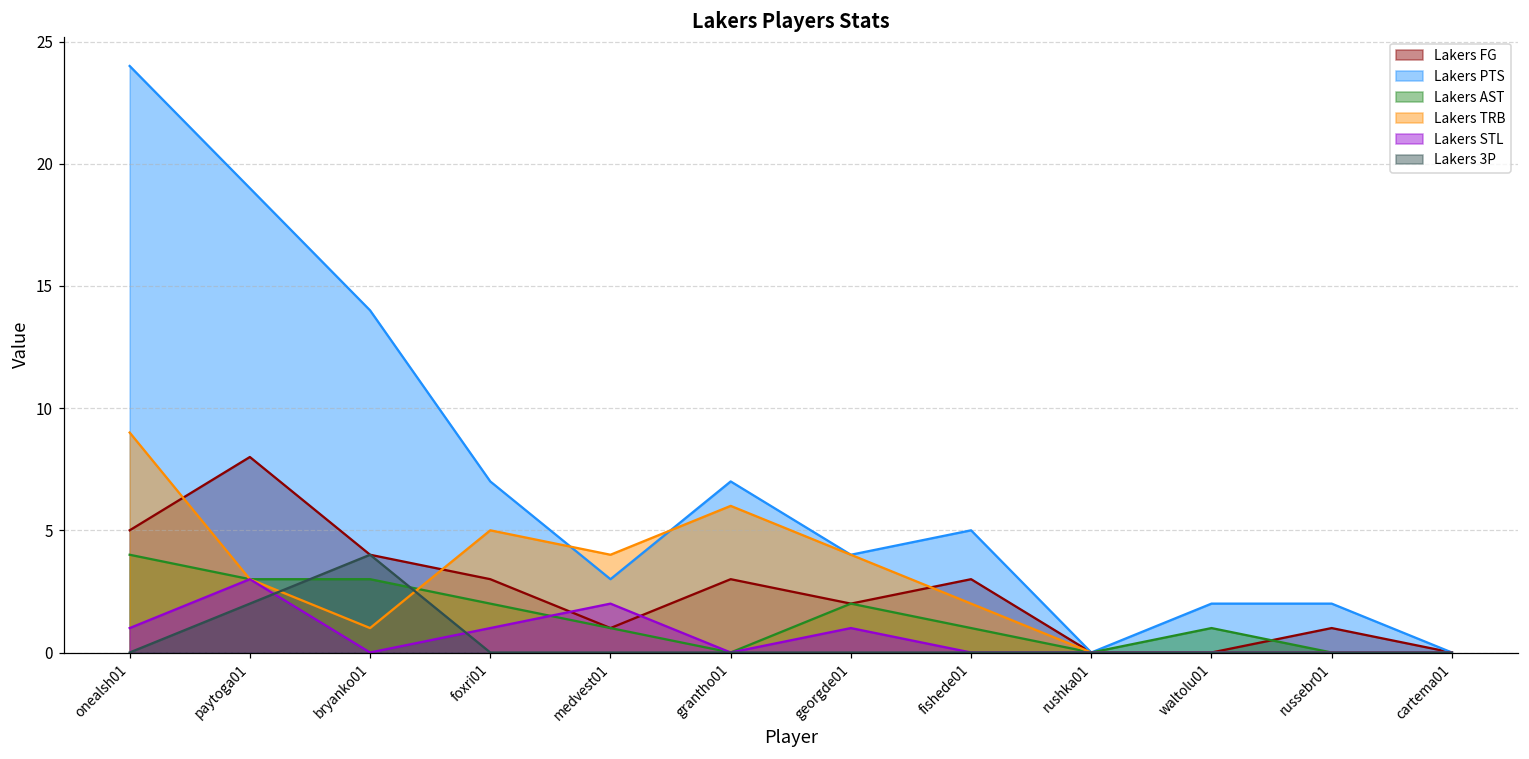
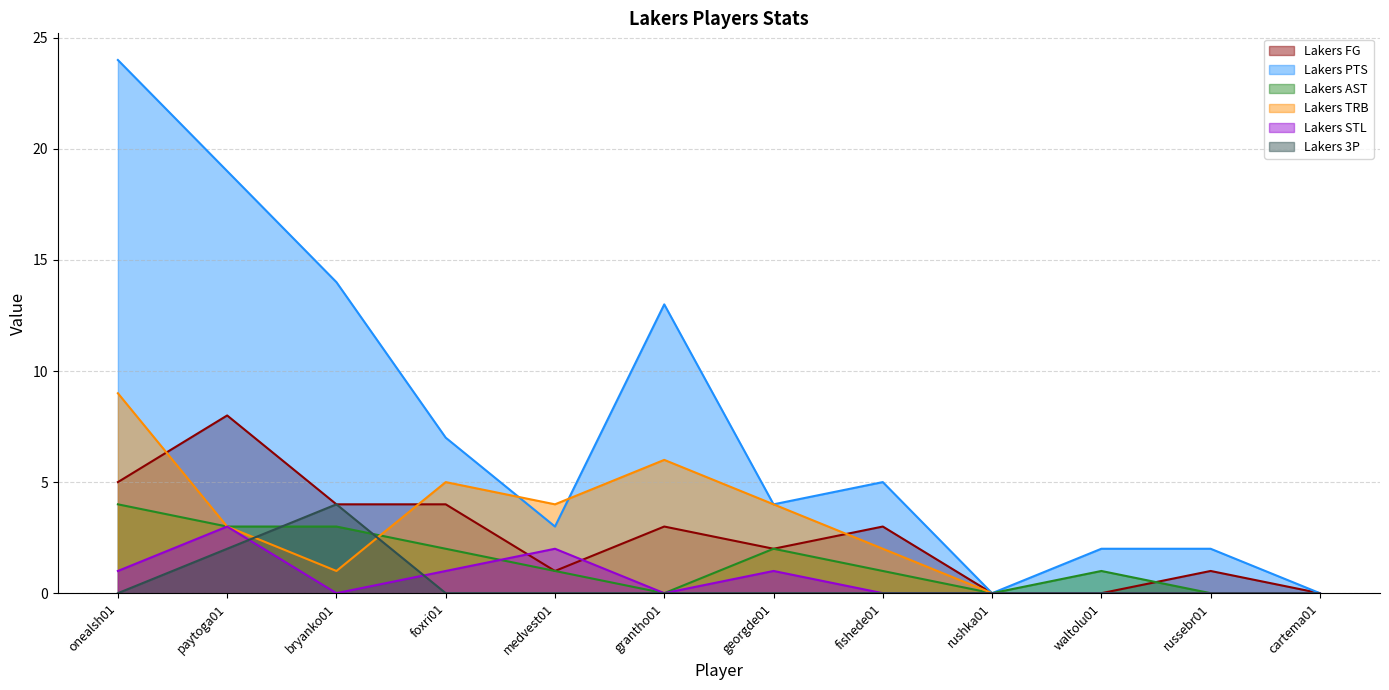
  {
    "Lakers FG": {
      "onealsh01": 5,
      "paytoga01": 8,
-     "foxri01": 3,
+     "foxri01": 4,
      "grantho01": 3,
      "fishede01": 3,
      "russebr01": 1
    },
    "Lakers PTS": {
      "onealsh01": 24,
      "paytoga01": 19,
      "bryanko01": 14,
      "foxri01": 7,
      "medvest01": 3,
-     "grantho01": 7,
+     "grantho01": 13,
      "fishede01": 5,
      "waltolu01": 2,
      "russebr01": 2
    },
    "Lakers TRB": {
      "onealsh01": 9,
      "bryanko01": 1,
      "foxri01": 5,
      "medvest01": 4,
      "grantho01": 6,
      "fishede01": 2
    },
    "Lakers STL": {
      "onealsh01": 1,
      "bryanko01": 0,
      "foxri01": 1,
      "medvest01": 2,
      "georgde01": 1
    }
  }
